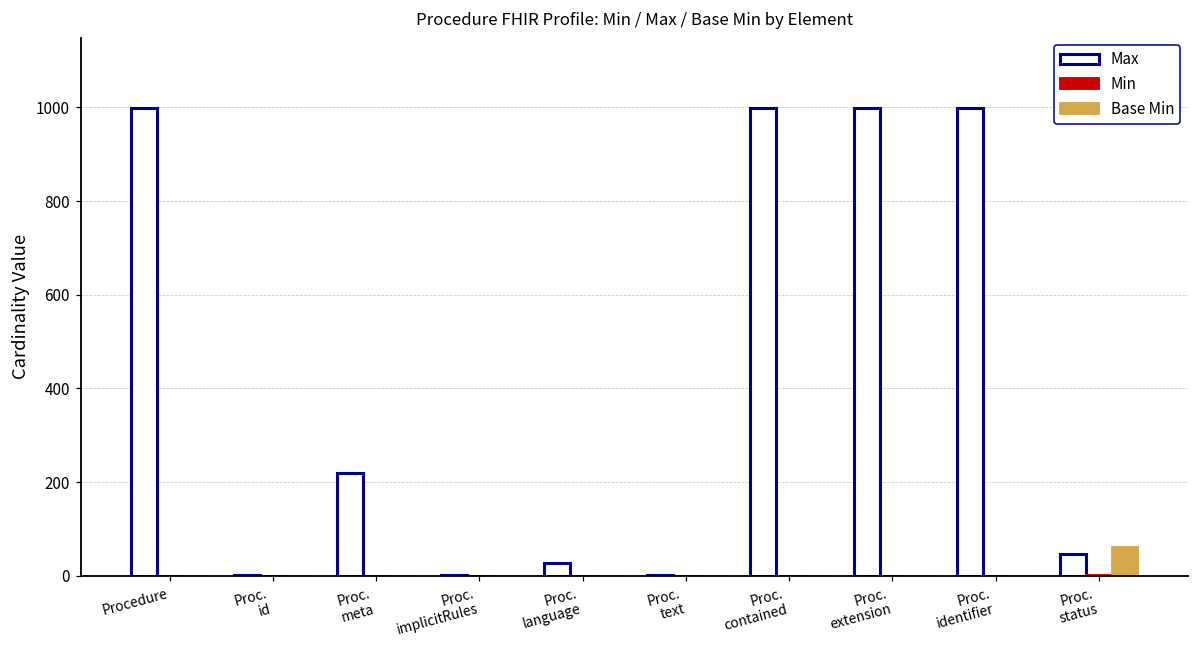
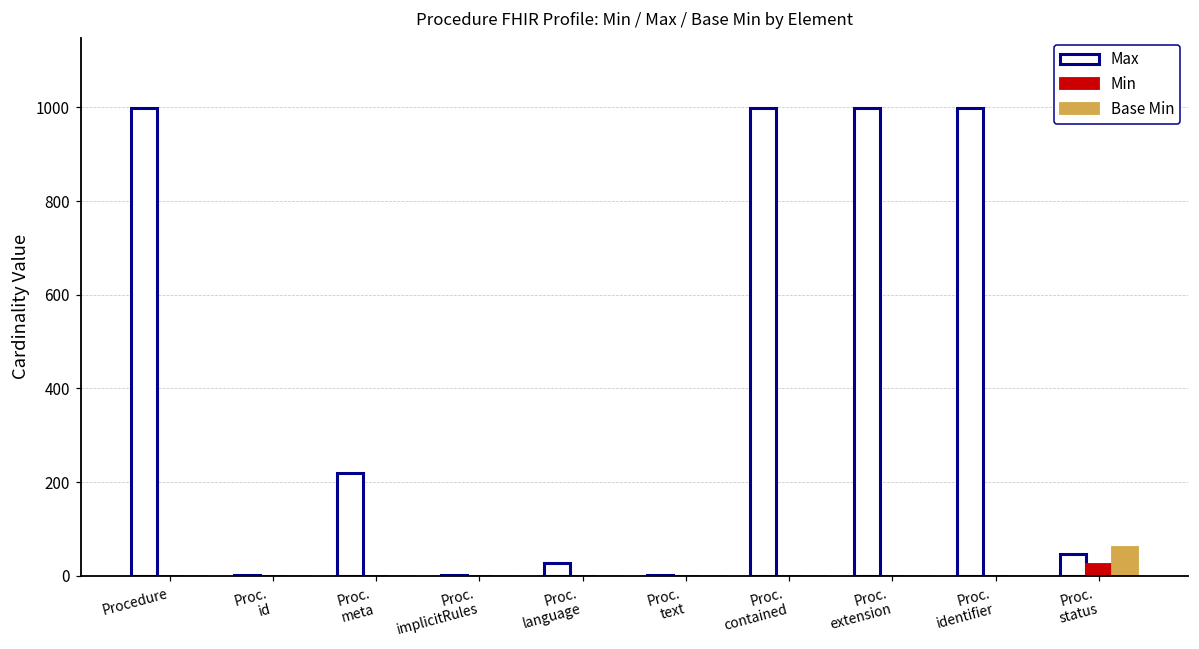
  {
    "Max": {
      "Procedure": 1000,
      "Proc. meta": 220,
      "Proc. language": 30,
      "Proc. contained": 1000,
      "Proc. extension": 1000,
      "Proc. identifier": 1000,
      "Proc. status": 50
    },
    "Min": {
      "Procedure": 0,
      "Proc. id": 0,
      "Proc. meta": 0,
      "Proc. implicitRules": 0,
      "Proc. language": 0,
      "Proc. text": 0,
      "Proc. contained": 0,
      "Proc. extension": 0,
      "Proc. identifier": 0,
-     "Proc. status": 0
+     "Proc. status": 30
    },
    "Base Min": {
      "Procedure": 0,
      "Proc. id": 0,
      "Proc. meta": 0,
      "Proc. implicitRules": 0,
      "Proc. language": 0,
      "Proc. text": 0,
      "Proc. contained": 0,
      "Proc. extension": 0,
      "Proc. identifier": 0,
      "Proc. status": 60
    }
  }
